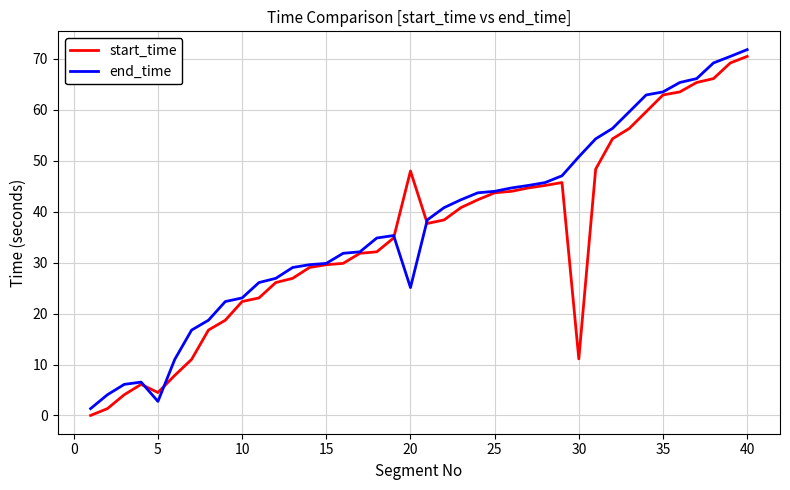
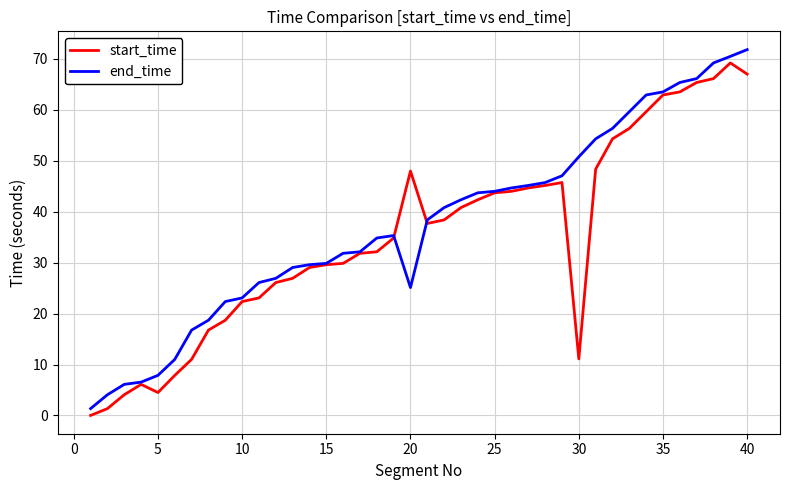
  {
    "start_time": {
      "5": 4,
      "10": 22,
      "20": 48,
      "30": 11,
      "35": 63,
-     "40": 71
+     "40": 67
    },
    "end_time": {
-     "5": 3,
+     "5": 8,
      "10": 23,
      "20": 25,
      "30": 51,
      "35": 64,
      "40": 72
    }
  }
